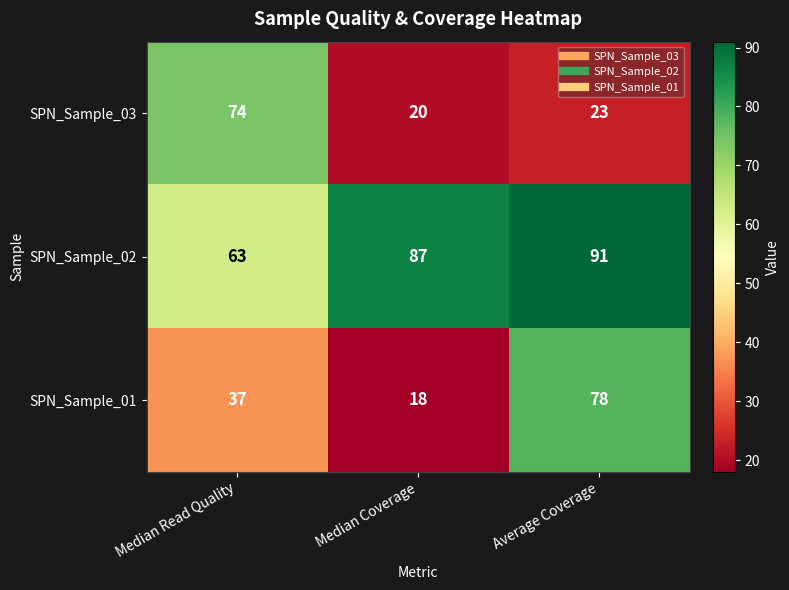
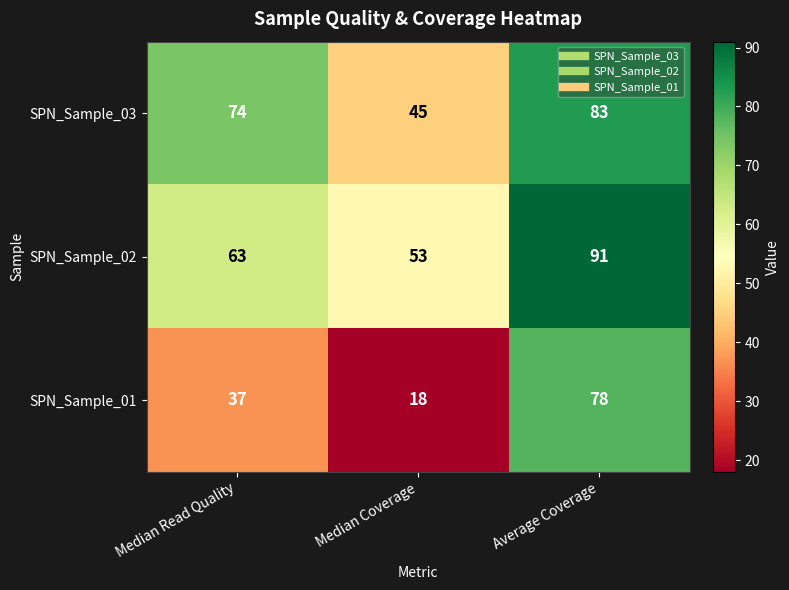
  {
    "SPN_Sample_03": {
      "Median Read Quality": 74,
-     "Median Coverage": 20,
-     "Average Coverage": 23
+     "Median Coverage": 45,
+     "Average Coverage": 83
    },
    "SPN_Sample_02": {
      "Median Read Quality": 63,
-     "Median Coverage": 87,
+     "Median Coverage": 53,
      "Average Coverage": 91
    },
    "SPN_Sample_01": {
      "Median Read Quality": 37,
      "Median Coverage": 18,
      "Average Coverage": 78
    }
  }
